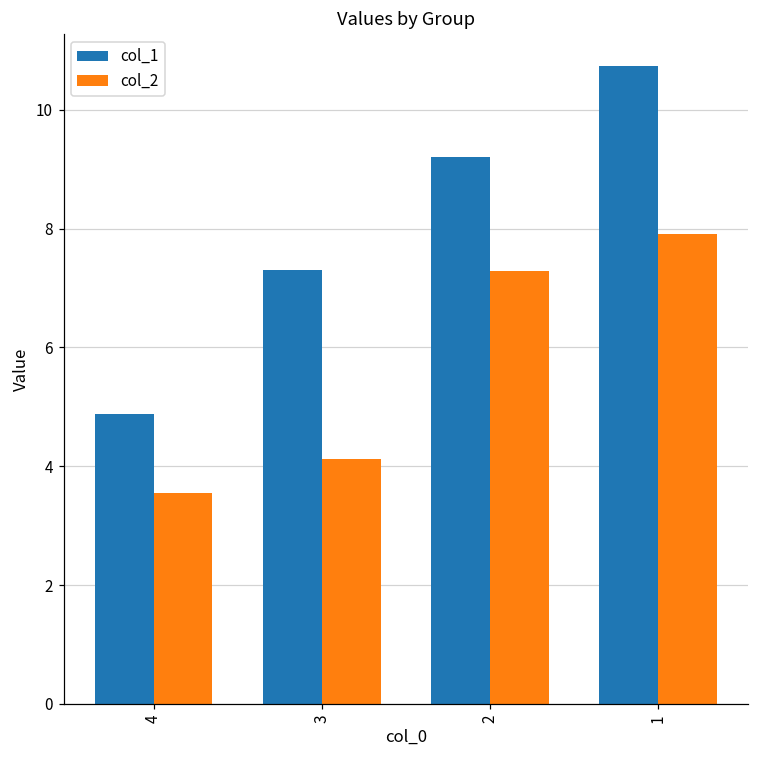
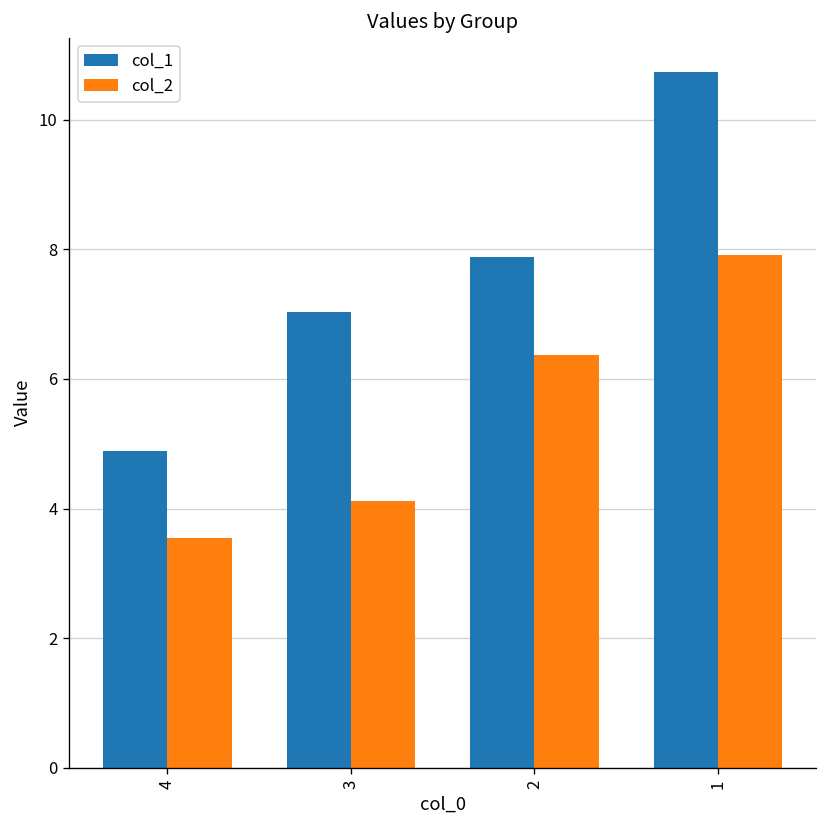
  {
    "col_1": {
      "4": 4.9,
-     "3": 7.3,
-     "2": 9.2,
+     "3": 7.0,
+     "2": 7.9,
      "1": 10.7
    },
    "col_2": {
      "4": 3.5,
      "3": 4.1,
-     "2": 7.3,
+     "2": 6.4,
      "1": 7.9
    }
  }
